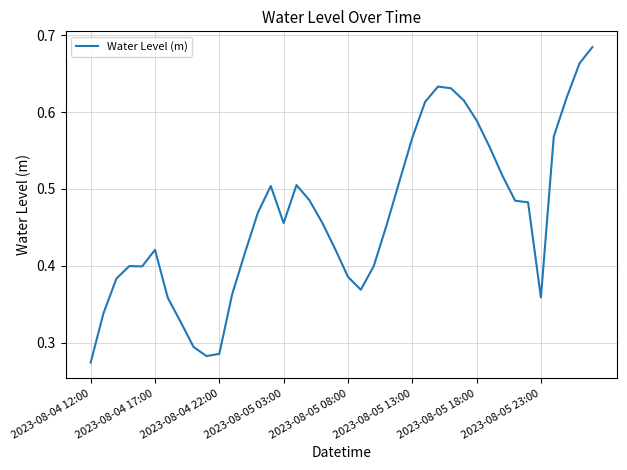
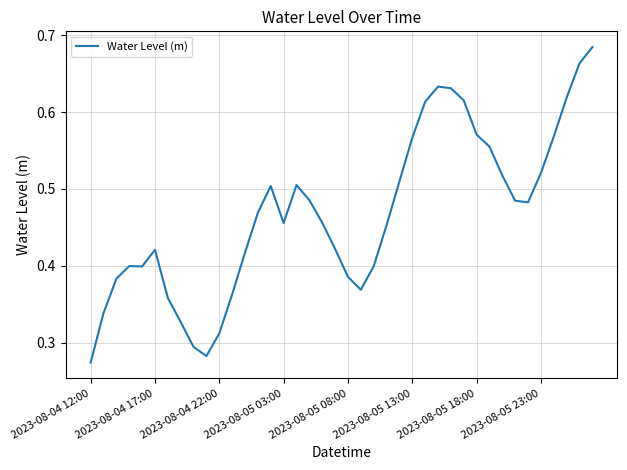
  {
    "2023-08-04 12:00": 0.27,
    "2023-08-04 17:00": 0.42,
-   "2023-08-04 22:00": 0.29,
+   "2023-08-04 22:00": 0.31,
    "2023-08-05 03:00": 0.46,
    "2023-08-05 08:00": 0.39,
    "2023-08-05 13:00": 0.57,
-   "2023-08-05 18:00": 0.59,
-   "2023-08-05 23:00": 0.36
+   "2023-08-05 18:00": 0.57,
+   "2023-08-05 23:00": 0.52
  }
